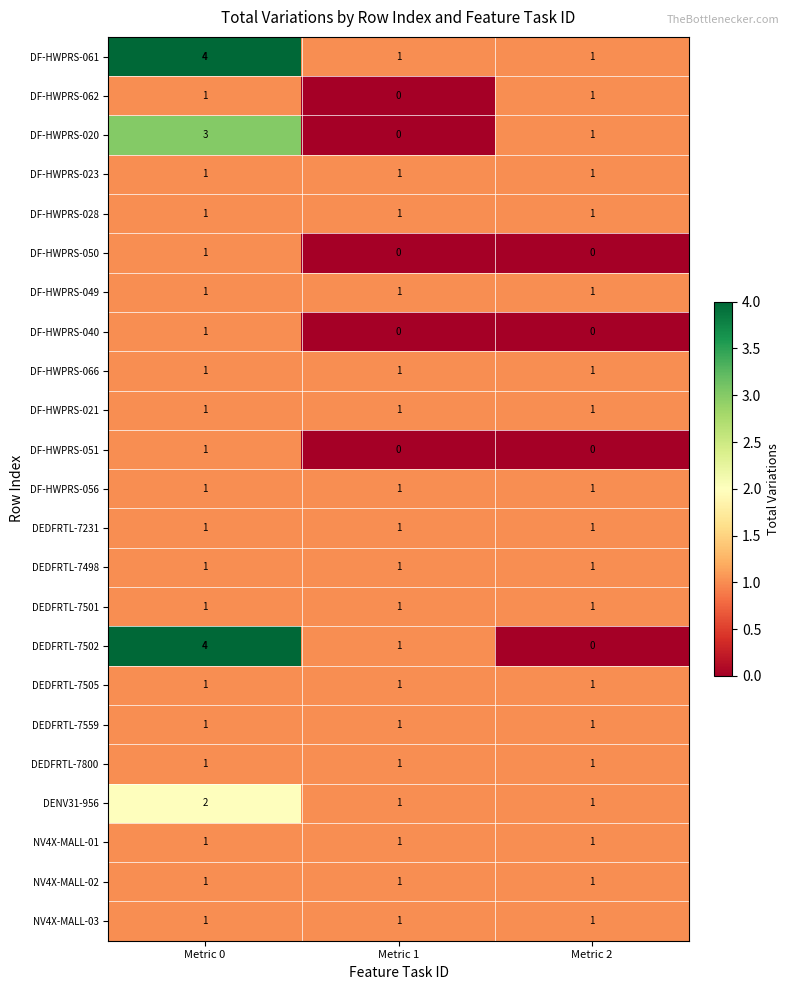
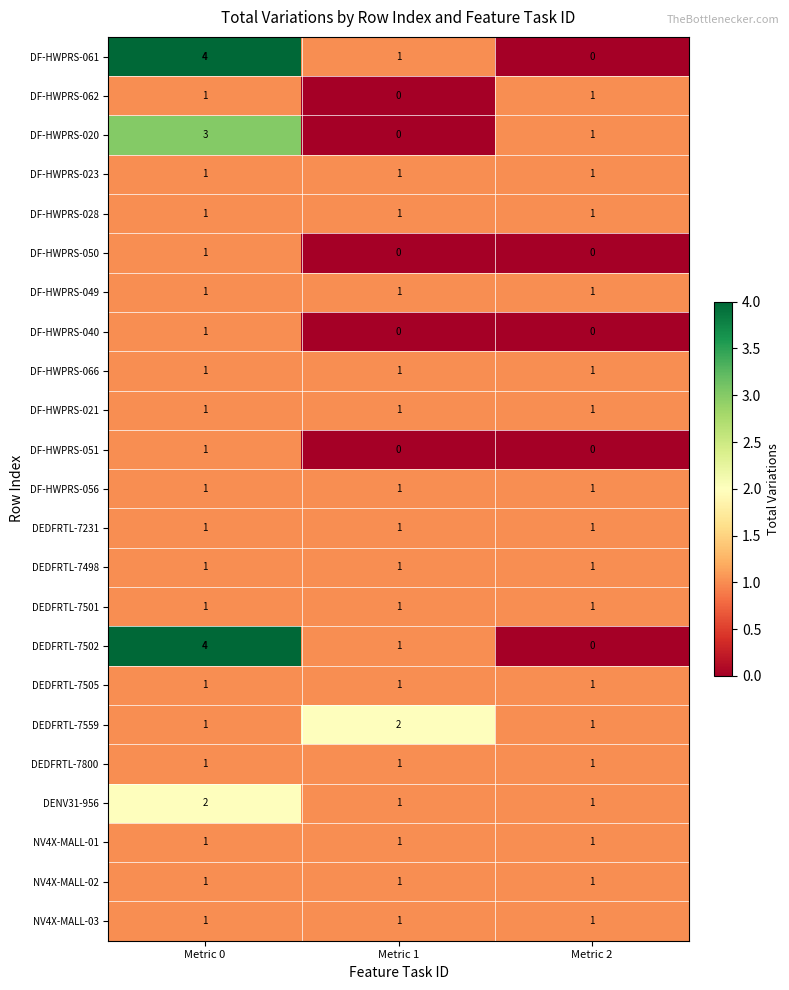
  {
    "DF-HWPRS-061": {
      "Metric 0": 4,
      "Metric 1": 1,
-     "Metric 2": 1
+     "Metric 2": 0
    },
    "DF-HWPRS-062": {
      "Metric 0": 1,
      "Metric 1": 0,
      "Metric 2": 1
    },
    "DF-HWPRS-020": {
      "Metric 0": 3,
      "Metric 1": 0,
      "Metric 2": 1
    },
    "DF-HWPRS-023": {
      "Metric 0": 1,
      "Metric 1": 1,
      "Metric 2": 1
    },
    "DF-HWPRS-028": {
      "Metric 0": 1,
      "Metric 1": 1,
      "Metric 2": 1
    },
    "DF-HWPRS-050": {
      "Metric 0": 1,
      "Metric 1": 0,
      "Metric 2": 0
    },
    "DF-HWPRS-049": {
      "Metric 0": 1,
      "Metric 1": 1,
      "Metric 2": 1
    },
    "DF-HWPRS-040": {
      "Metric 0": 1,
      "Metric 1": 0,
      "Metric 2": 0
    },
    "DF-HWPRS-066": {
      "Metric 0": 1,
      "Metric 1": 1,
      "Metric 2": 1
    },
    "DF-HWPRS-021": {
      "Metric 0": 1,
      "Metric 1": 1,
      "Metric 2": 1
    },
    "DF-HWPRS-051": {
      "Metric 0": 1,
      "Metric 1": 0,
      "Metric 2": 0
    },
    "DF-HWPRS-056": {
      "Metric 0": 1,
      "Metric 1": 1,
      "Metric 2": 1
    },
    "DEDFRTL-7231": {
      "Metric 0": 1,
      "Metric 1": 1,
      "Metric 2": 1
    },
    "DEDFRTL-7498": {
      "Metric 0": 1,
      "Metric 1": 1,
      "Metric 2": 1
    },
    "DEDFRTL-7501": {
      "Metric 0": 1,
      "Metric 1": 1,
      "Metric 2": 1
    },
    "DEDFRTL-7502": {
      "Metric 0": 4,
      "Metric 1": 1,
      "Metric 2": 0
    },
    "DEDFRTL-7505": {
      "Metric 0": 1,
      "Metric 1": 1,
      "Metric 2": 1
    },
    "DEDFRTL-7559": {
      "Metric 0": 1,
-     "Metric 1": 1,
+     "Metric 1": 2,
      "Metric 2": 1
    },
    "DEDFRTL-7800": {
      "Metric 0": 1,
      "Metric 1": 1,
      "Metric 2": 1
    },
    "DENV31-956": {
      "Metric 0": 2,
      "Metric 1": 1,
      "Metric 2": 1
    },
    "NV4X-MALL-01": {
      "Metric 0": 1,
      "Metric 1": 1,
      "Metric 2": 1
    },
    "NV4X-MALL-02": {
      "Metric 0": 1,
      "Metric 1": 1,
      "Metric 2": 1
    },
    "NV4X-MALL-03": {
      "Metric 0": 1,
      "Metric 1": 1,
      "Metric 2": 1
    }
  }
